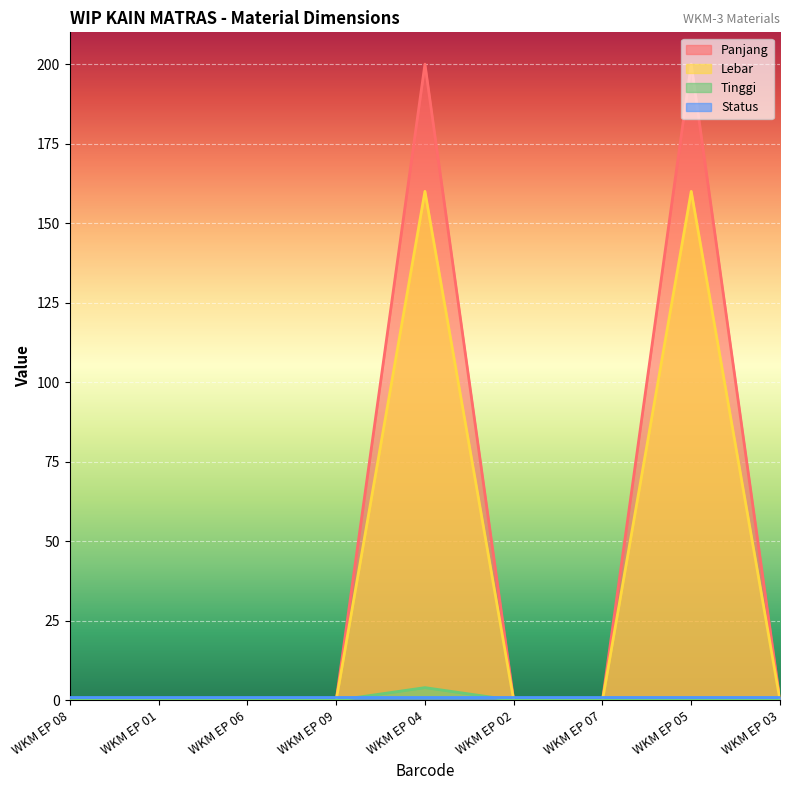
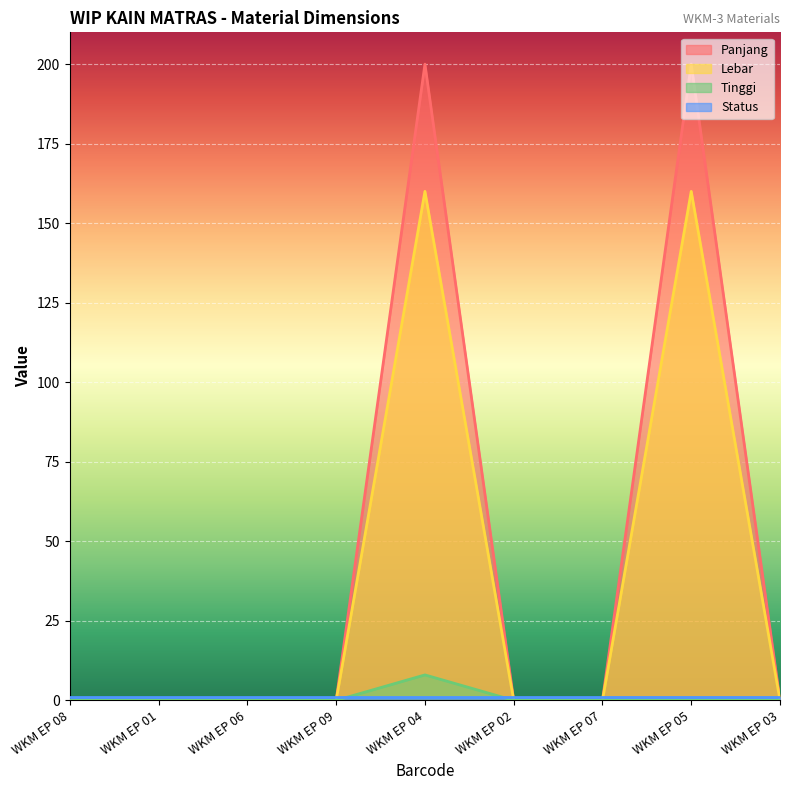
  {
    "Panjang": {
      "WKM EP 04": 200
    },
    "Lebar": {
      "WKM EP 04": 160,
      "WKM EP 05": 160
    },
    "Tinggi": {
-     "WKM EP 04": 4,
+     "WKM EP 04": 8,
      "WKM EP 05": 0
    },
    "Status": {
      "WKM EP 08": 1,
      "WKM EP 01": 1,
      "WKM EP 06": 1,
      "WKM EP 09": 1,
      "WKM EP 04": 1,
      "WKM EP 02": 1,
      "WKM EP 07": 1,
      "WKM EP 05": 1,
      "WKM EP 03": 1
    }
  }
